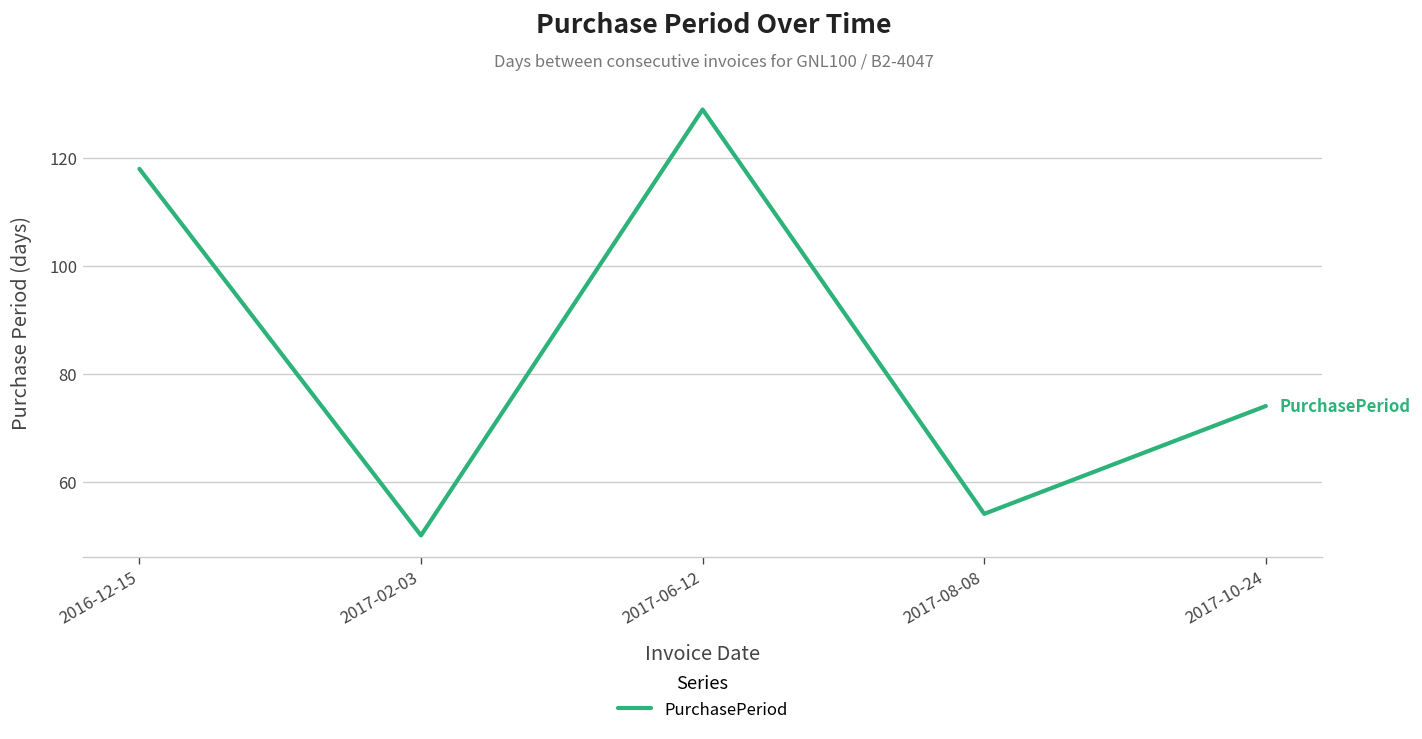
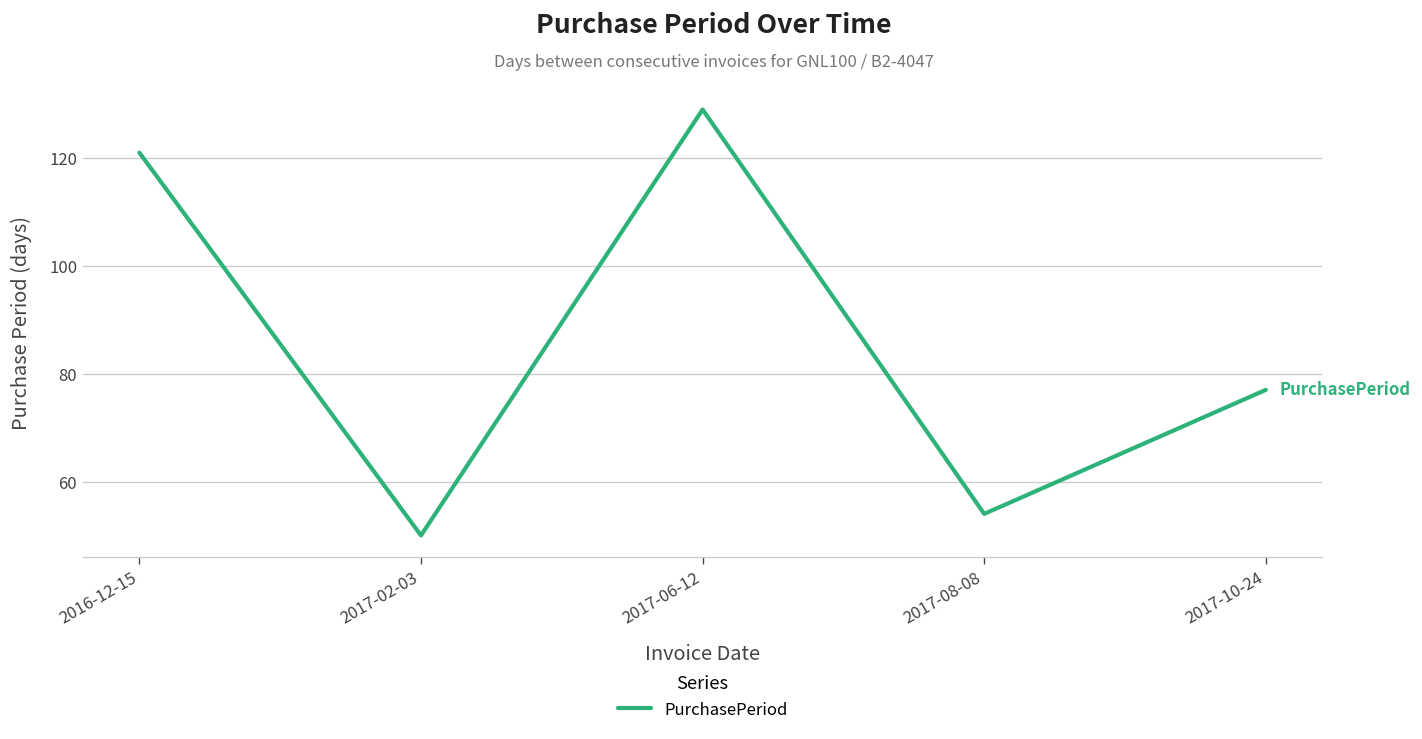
  {
-   "2016-12-15": 118,
+   "2016-12-15": 121,
    "2017-02-03": 50,
    "2017-06-12": 129,
    "2017-08-08": 54,
-   "2017-10-24": 74
+   "2017-10-24": 77
  }
